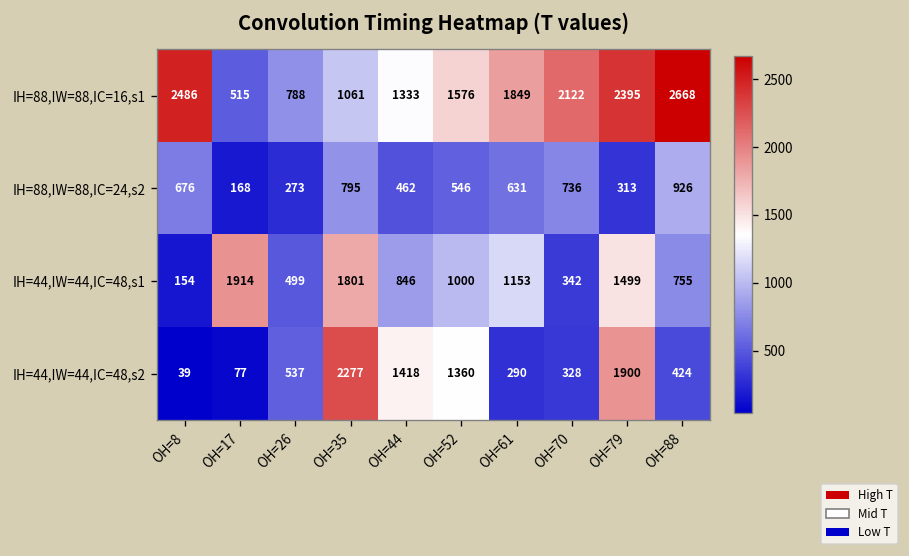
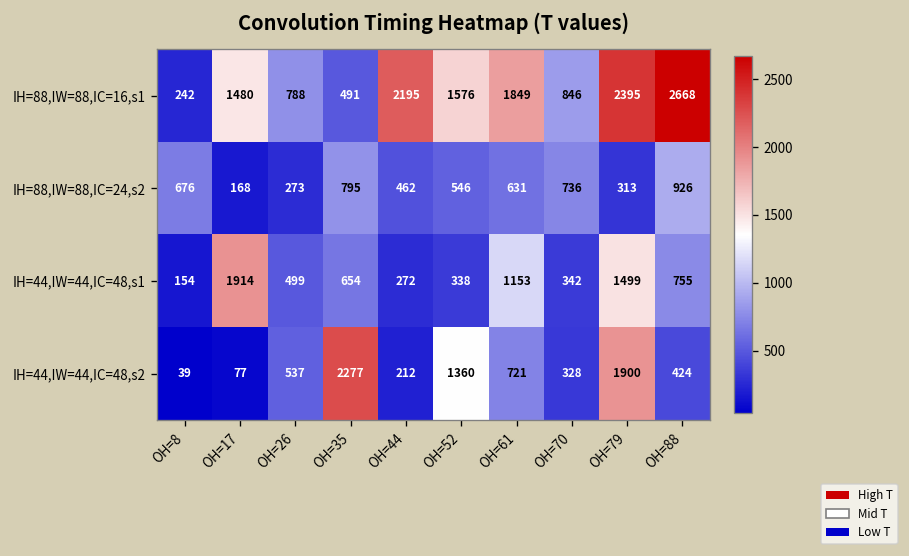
  {
    "IH=88,IW=88,IC=16,s1": {
-     "OH=8": 2486,
-     "OH=17": 515,
+     "OH=8": 242,
+     "OH=17": 1480,
      "OH=26": 788,
-     "OH=35": 1061,
-     "OH=44": 1333,
+     "OH=35": 491,
+     "OH=44": 2195,
      "OH=52": 1576,
      "OH=61": 1849,
-     "OH=70": 2122,
+     "OH=70": 846,
      "OH=79": 2395,
      "OH=88": 2668
    },
    "IH=88,IW=88,IC=24,s2": {
      "OH=8": 676,
      "OH=17": 168,
      "OH=26": 273,
      "OH=35": 795,
      "OH=44": 462,
      "OH=52": 546,
      "OH=61": 631,
      "OH=70": 736,
      "OH=79": 313,
      "OH=88": 926
    },
    "IH=44,IW=44,IC=48,s1": {
      "OH=8": 154,
      "OH=17": 1914,
      "OH=26": 499,
-     "OH=35": 1801,
-     "OH=44": 846,
-     "OH=52": 1000,
+     "OH=35": 654,
+     "OH=44": 272,
+     "OH=52": 338,
      "OH=61": 1153,
      "OH=70": 342,
      "OH=79": 1499,
      "OH=88": 755
    },
    "IH=44,IW=44,IC=48,s2": {
      "OH=8": 39,
      "OH=17": 77,
      "OH=26": 537,
      "OH=35": 2277,
-     "OH=44": 1418,
+     "OH=44": 212,
      "OH=52": 1360,
-     "OH=61": 290,
+     "OH=61": 721,
      "OH=70": 328,
      "OH=79": 1900,
      "OH=88": 424
    }
  }
